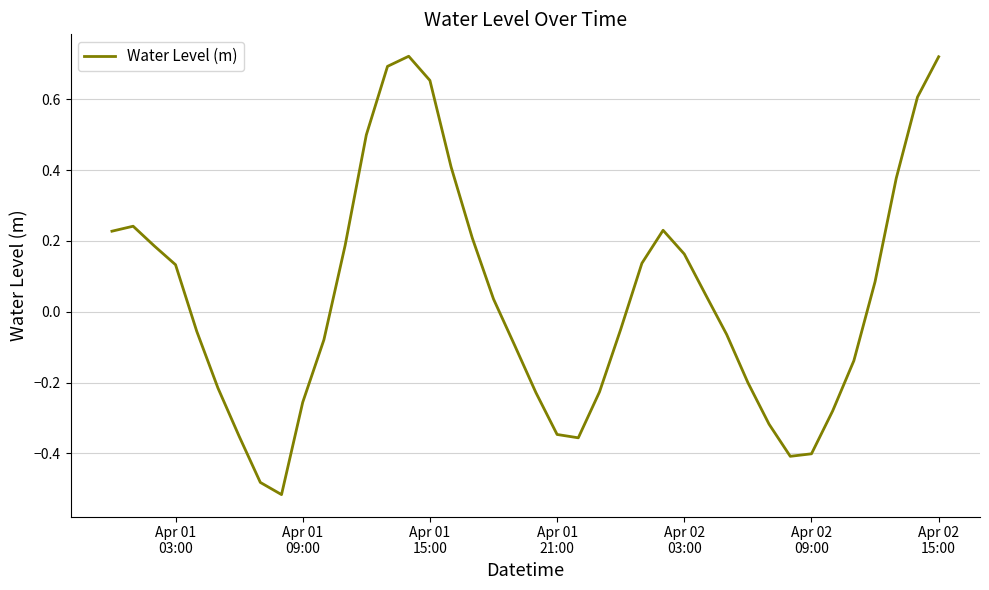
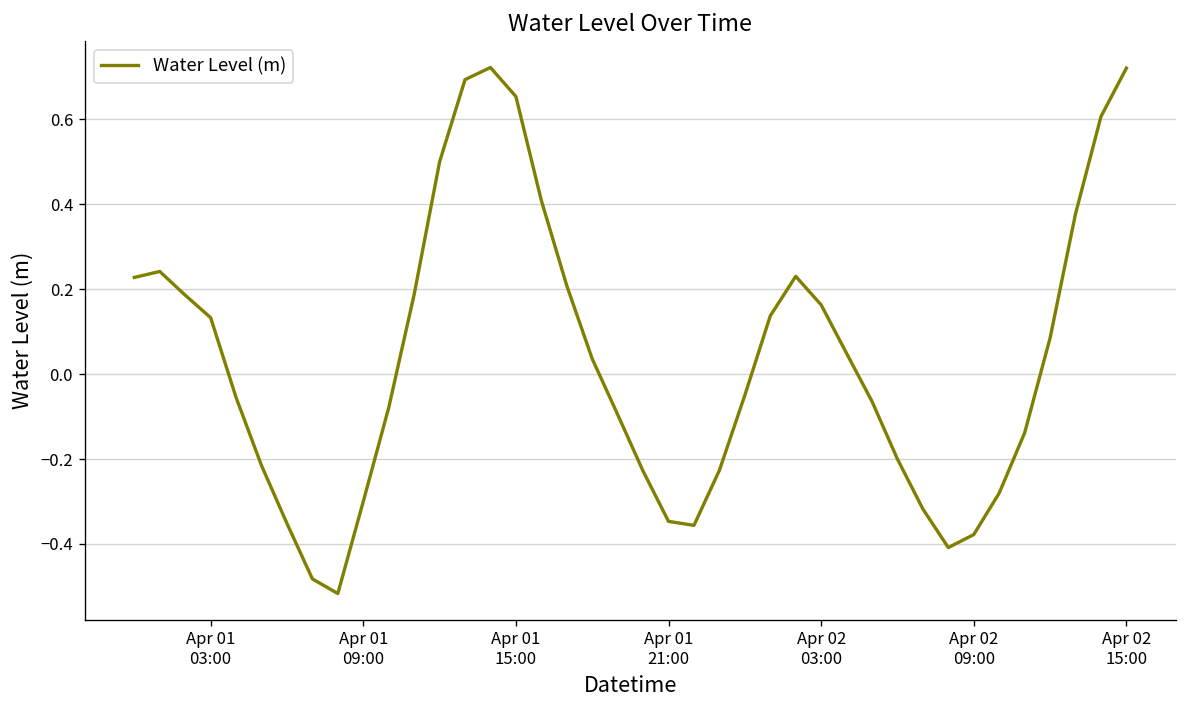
  {
    "Apr 01 03:00": 0.13,
-   "Apr 01 09:00": -0.26,
+   "Apr 01 09:00": -0.30,
    "Apr 01 15:00": 0.65,
    "Apr 01 21:00": -0.35,
    "Apr 02 03:00": 0.16,
-   "Apr 02 09:00": -0.40,
+   "Apr 02 09:00": -0.38,
    "Apr 02 15:00": 0.72
  }
